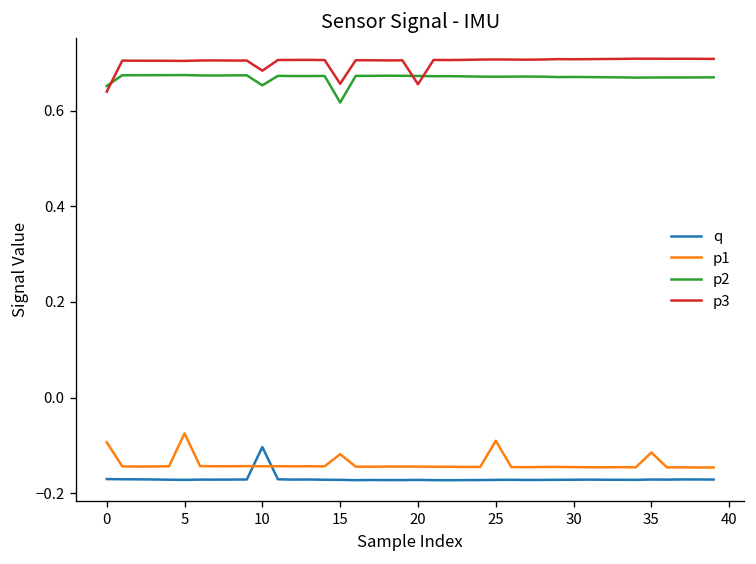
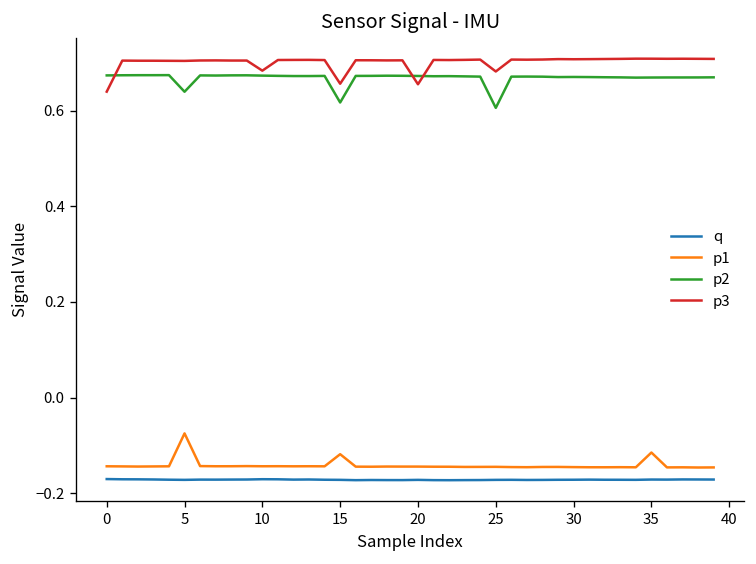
  {
    "q": {
      "0": -0.17,
      "5": -0.17,
-     "10": -0.10,
+     "10": -0.17,
      "15": -0.17,
      "20": -0.17,
      "25": -0.17,
      "30": -0.17,
      "35": -0.17
    },
    "p1": {
-     "0": -0.09,
+     "0": -0.14,
      "5": -0.07,
      "10": -0.14,
      "15": -0.12,
      "20": -0.14,
-     "25": -0.09,
+     "25": -0.14,
      "30": -0.15,
      "35": -0.11
    },
    "p2": {
-     "0": 0.65,
-     "5": 0.67,
-     "10": 0.65,
+     "0": 0.67,
+     "5": 0.64,
+     "10": 0.67,
      "15": 0.62,
      "20": 0.67,
-     "25": 0.67,
+     "25": 0.61,
      "30": 0.67,
      "35": 0.67
    },
    "p3": {
      "0": 0.64,
      "5": 0.70,
      "10": 0.68,
      "15": 0.66,
      "20": 0.65,
-     "25": 0.71,
+     "25": 0.68,
      "30": 0.71,
      "35": 0.71
    }
  }
